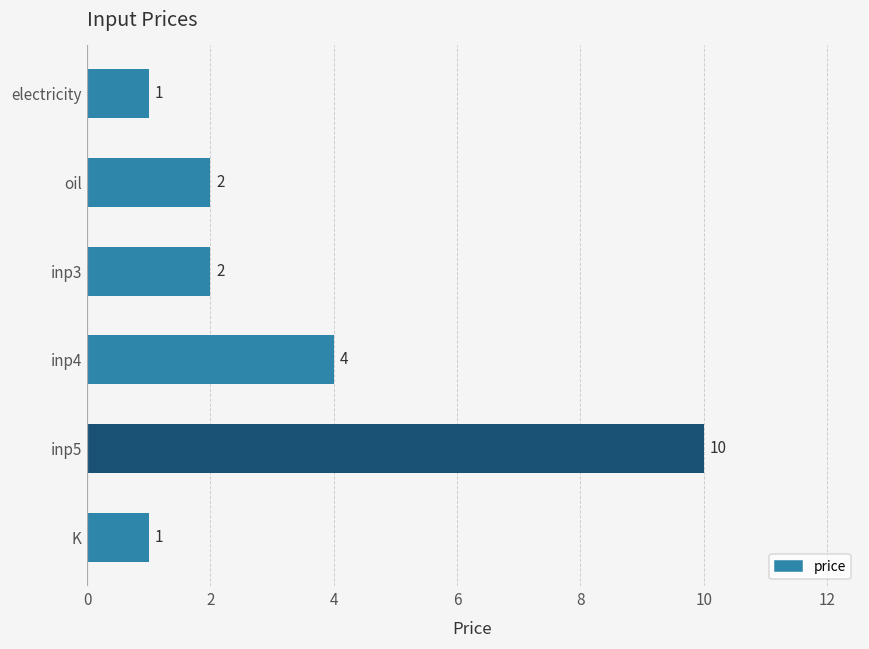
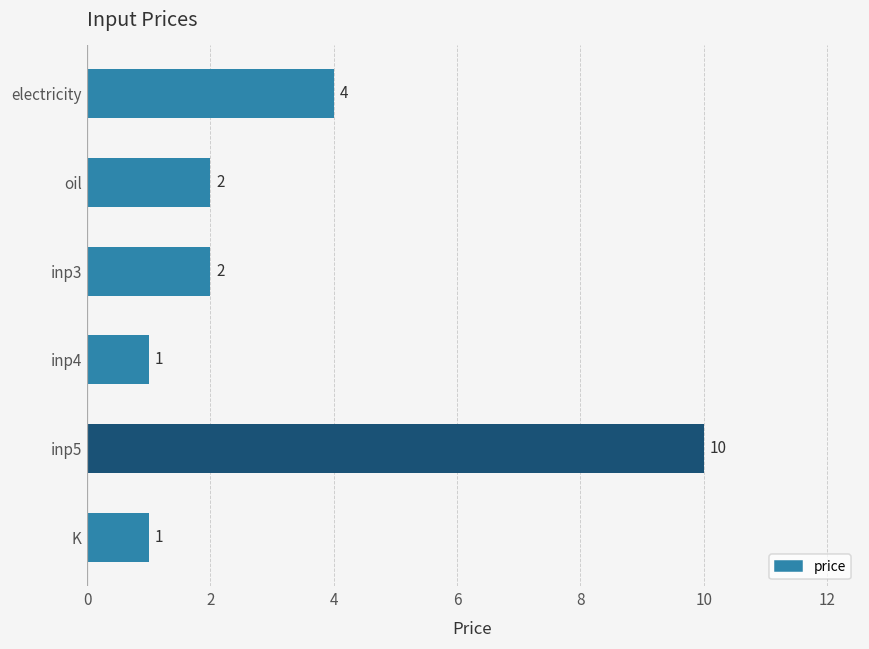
  {
-   "electricity": 1,
+   "electricity": 4,
    "oil": 2,
    "inp3": 2,
-   "inp4": 4,
+   "inp4": 1,
    "inp5": 10,
    "K": 1
  }
